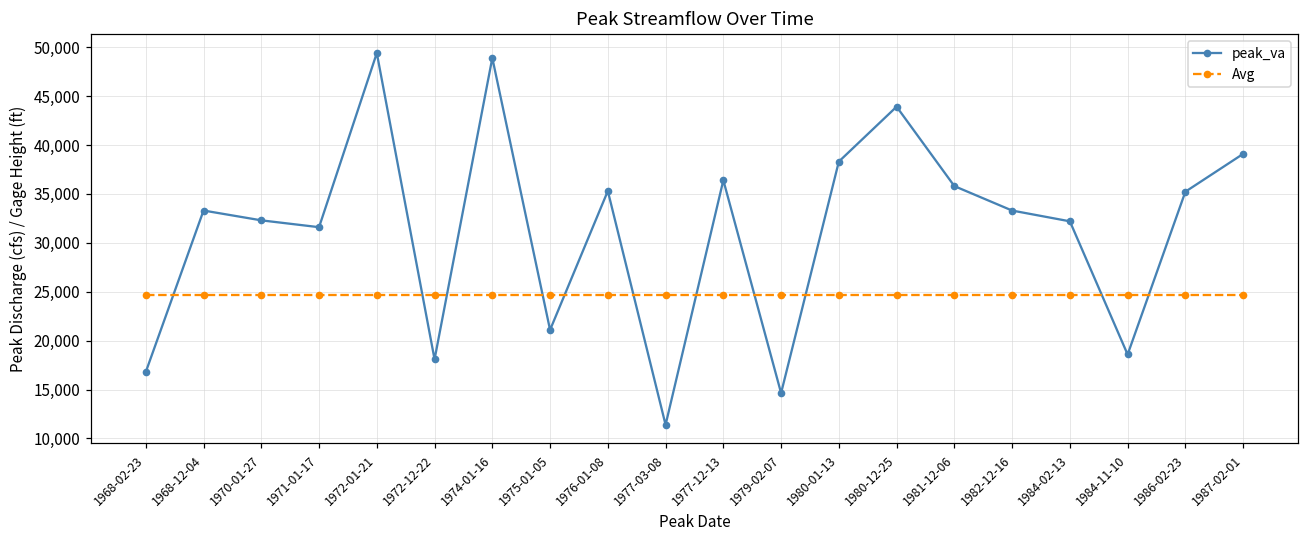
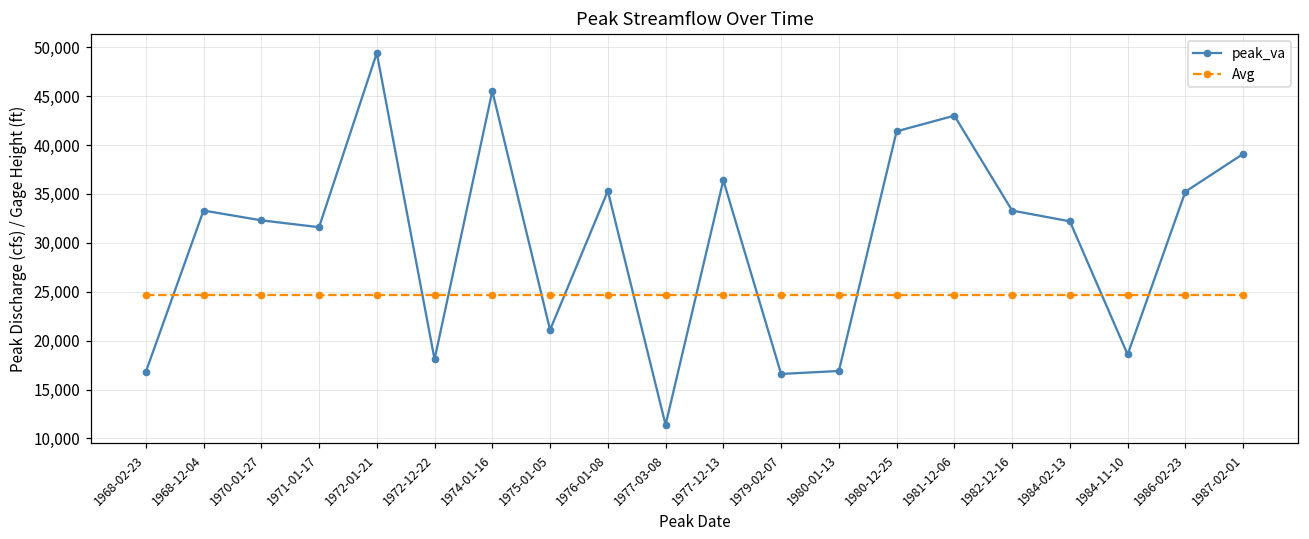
  {
    "peak_va": {
      "1968-02-23": "17,000",
      "1968-12-04": "33,000",
      "1970-01-27": "32,000",
      "1971-01-17": "32,000",
      "1972-01-21": "49,000",
      "1972-12-22": "18,000",
-     "1974-01-16": "49,000",
+     "1974-01-16": "46,000",
      "1975-01-05": "21,000",
      "1976-01-08": "35,000",
      "1977-03-08": "11,000",
      "1977-12-13": "36,000",
-     "1979-02-07": "15,000",
-     "1980-01-13": "38,000",
-     "1980-12-25": "44,000",
-     "1981-12-06": "36,000",
+     "1979-02-07": "17,000",
+     "1980-01-13": "17,000",
+     "1980-12-25": "41,000",
+     "1981-12-06": "43,000",
      "1982-12-16": "33,000",
      "1984-02-13": "32,000",
      "1984-11-10": "19,000",
      "1986-02-23": "35,000",
      "1987-02-01": "39,000"
    },
    "Avg": {
      "1968-02-23": "25,000",
      "1968-12-04": "25,000",
      "1970-01-27": "25,000",
      "1971-01-17": "25,000",
      "1972-01-21": "25,000",
      "1972-12-22": "25,000",
      "1974-01-16": "25,000",
      "1975-01-05": "25,000",
      "1976-01-08": "25,000",
      "1977-03-08": "25,000",
      "1977-12-13": "25,000",
      "1979-02-07": "25,000",
      "1980-01-13": "25,000",
      "1980-12-25": "25,000",
      "1981-12-06": "25,000",
      "1982-12-16": "25,000",
      "1984-02-13": "25,000",
      "1984-11-10": "25,000",
      "1986-02-23": "25,000",
      "1987-02-01": "25,000"
    }
  }
